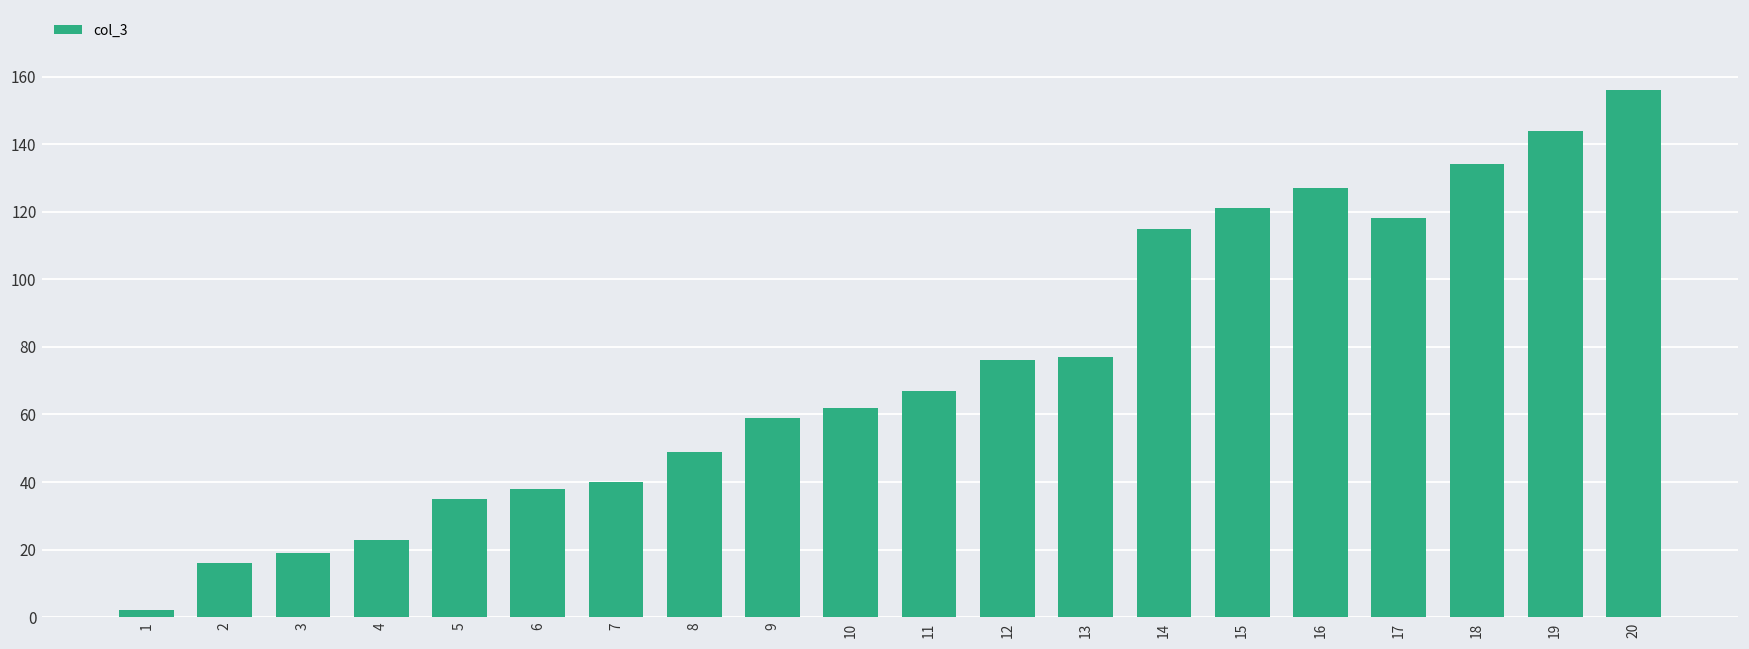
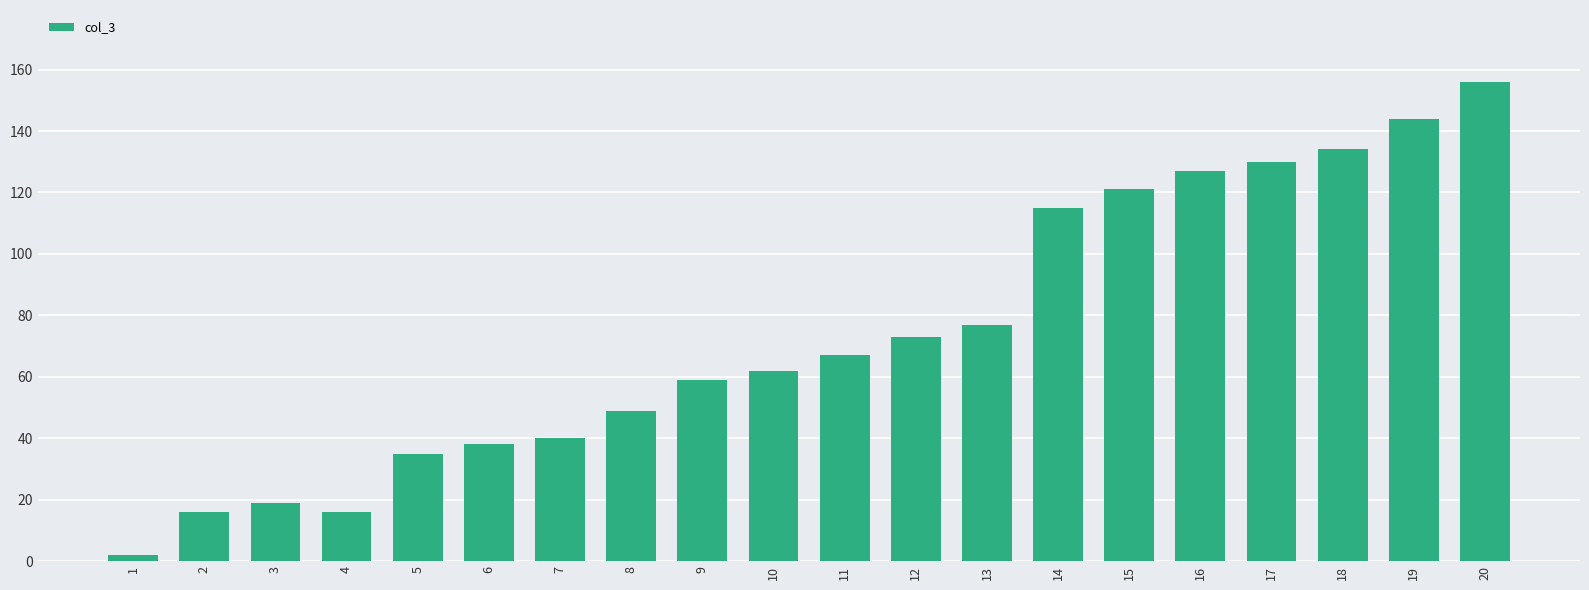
  {
    "1": 2,
    "2": 16,
    "3": 19,
-   "4": 23,
+   "4": 16,
    "5": 35,
    "6": 38,
    "7": 40,
    "8": 49,
    "9": 59,
    "10": 62,
    "11": 67,
-   "12": 76,
+   "12": 73,
    "13": 77,
    "14": 115,
    "15": 121,
    "16": 127,
-   "17": 118,
+   "17": 130,
    "18": 134,
    "19": 144,
    "20": 156
  }
